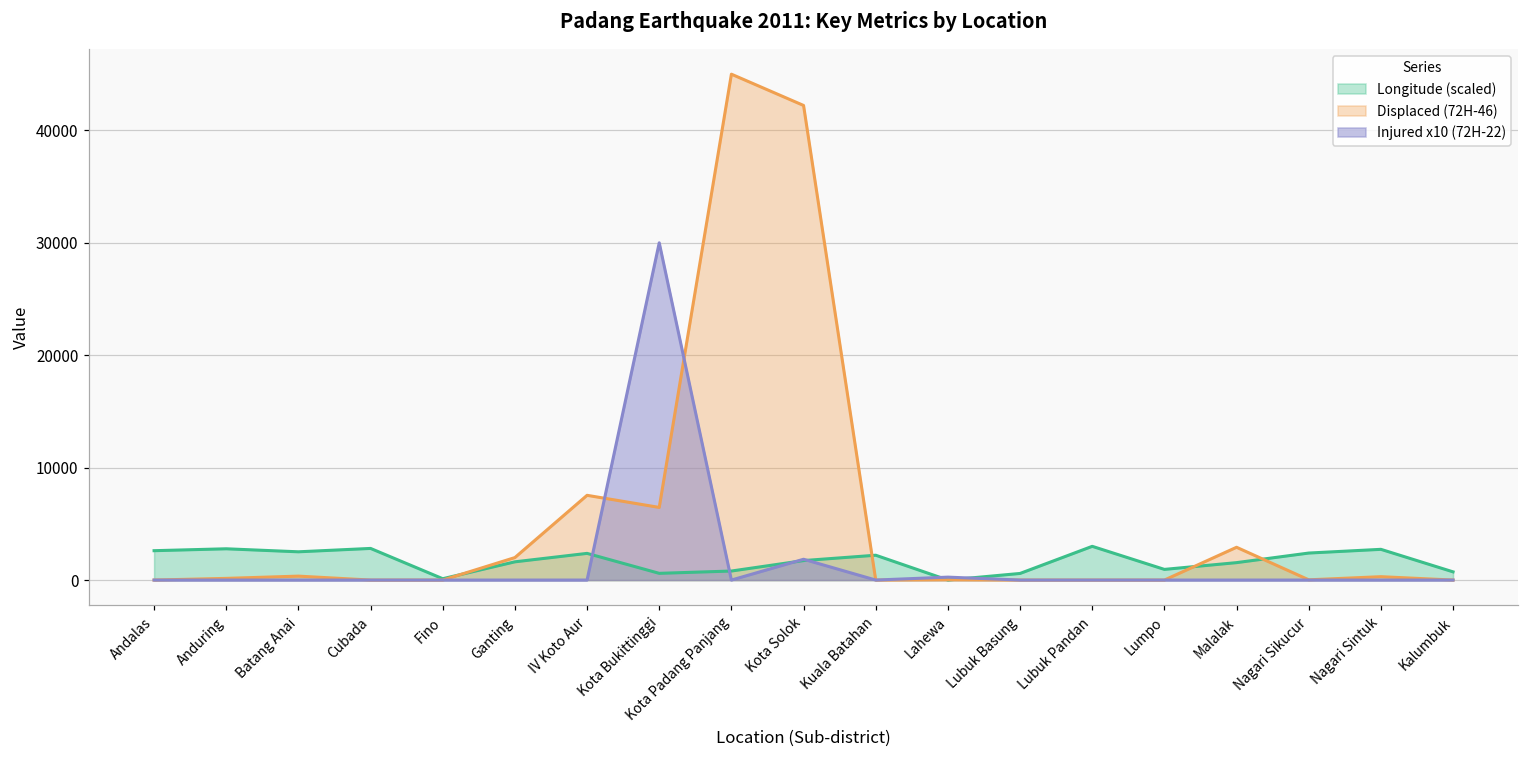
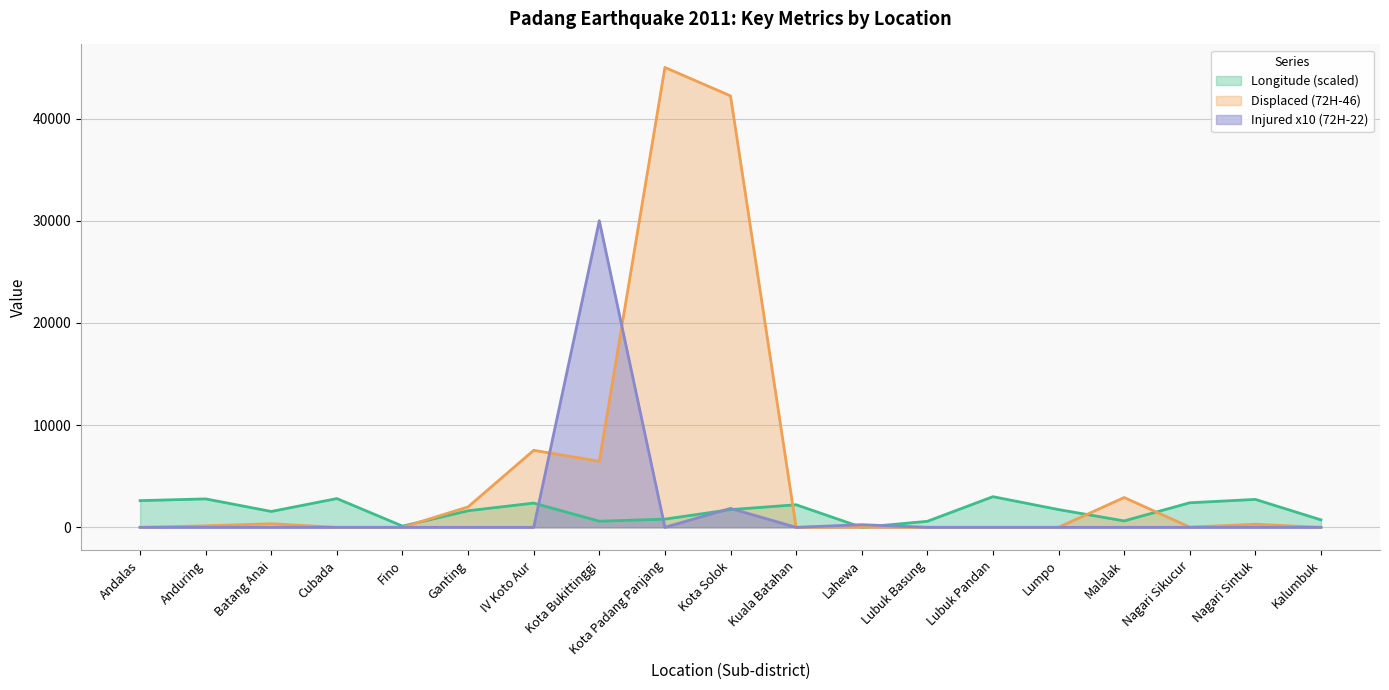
  {
    "Longitude (scaled)": {
      "Andalas": 2600,
      "Anduring": 2800,
-     "Batang Anai": 2500,
+     "Batang Anai": 1600,
      "Cubada": 2800,
      "Ganting": 1600,
      "IV Koto Aur": 2400,
      "Kota Bukittinggi": 600,
      "Kota Padang Panjang": 800,
      "Kuala Batahan": 2200,
      "Lubuk Basung": 600,
      "Lubuk Pandan": 3000,
-     "Lumpo": 900,
-     "Malalak": 1500,
+     "Lumpo": 1700,
+     "Malalak": 600,
      "Nagari Sikucur": 2400,
      "Nagari Sintuk": 2700,
      "Kalumbuk": 700
    },
    "Displaced (72H-46)": {
      "Batang Anai": 400,
      "Ganting": 2000,
      "IV Koto Aur": 7500,
      "Kota Bukittinggi": 6500,
      "Kota Padang Panjang": 45000,
      "Kota Solok": 42200,
      "Malalak": 2900,
      "Nagari Sintuk": 300
    },
    "Injured x10 (72H-22)": {
      "Batang Anai": 0,
      "Ganting": 0,
      "IV Koto Aur": 0,
      "Kota Bukittinggi": 30000,
      "Kota Padang Panjang": 0,
      "Malalak": 0,
      "Nagari Sintuk": 0
    }
  }
